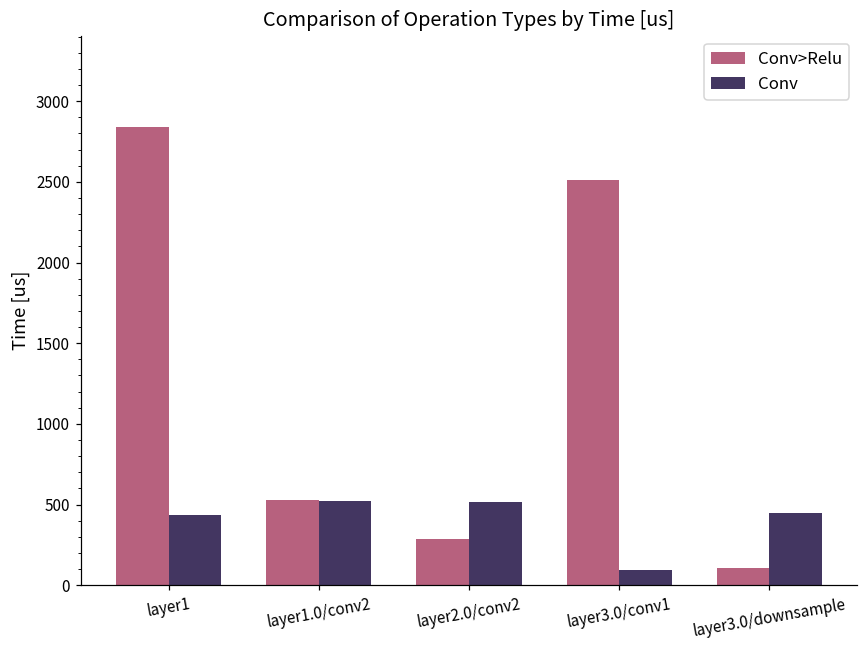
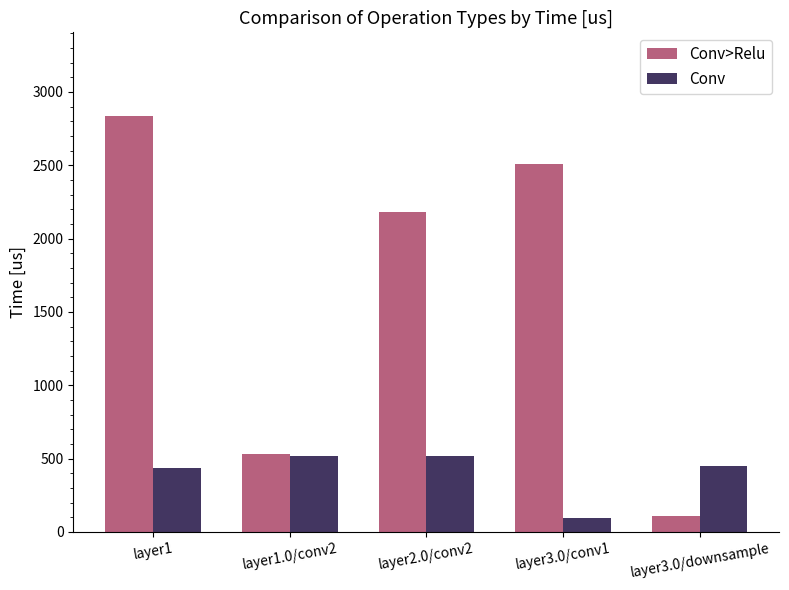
  {
    "Conv>Relu": {
      "layer1": 2840,
      "layer1.0/conv2": 530,
-     "layer2.0/conv2": 290,
+     "layer2.0/conv2": 2180,
      "layer3.0/conv1": 2510,
      "layer3.0/downsample": 110
    },
    "Conv": {
      "layer1": 440,
      "layer1.0/conv2": 520,
      "layer2.0/conv2": 520,
      "layer3.0/conv1": 100,
      "layer3.0/downsample": 450
    }
  }
